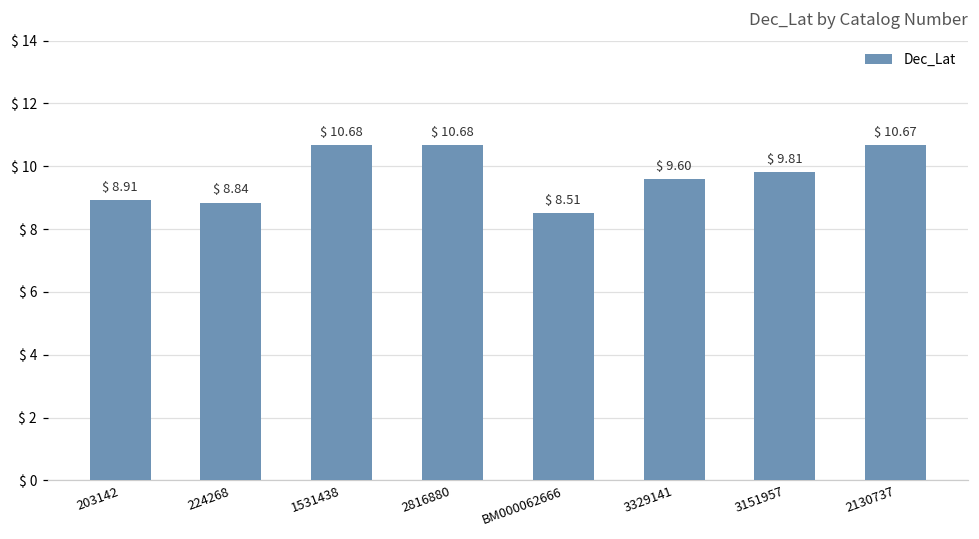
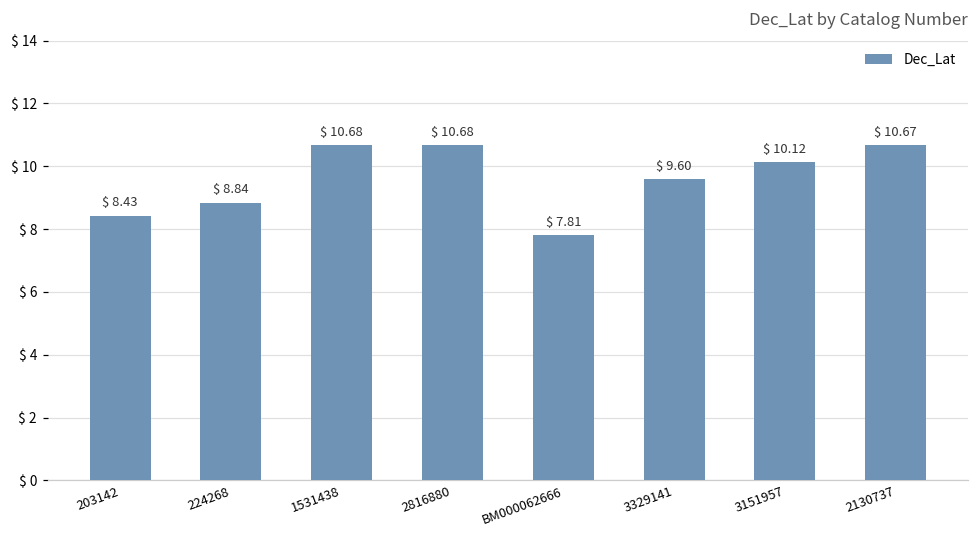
  {
-   "203142": 8.91,
+   "203142": 8.43,
    "224268": 8.84,
    "1531438": 10.68,
    "2816880": 10.68,
-   "BM000062666": 8.51,
+   "BM000062666": 7.81,
    "3329141": 9.60,
-   "3151957": 9.81,
+   "3151957": 10.12,
    "2130737": 10.67
  }
